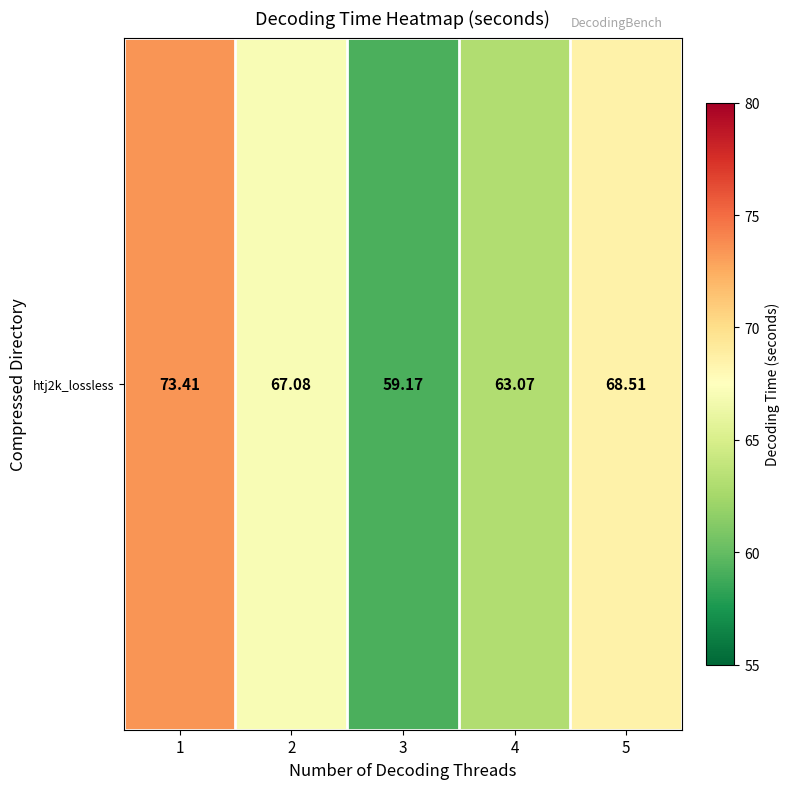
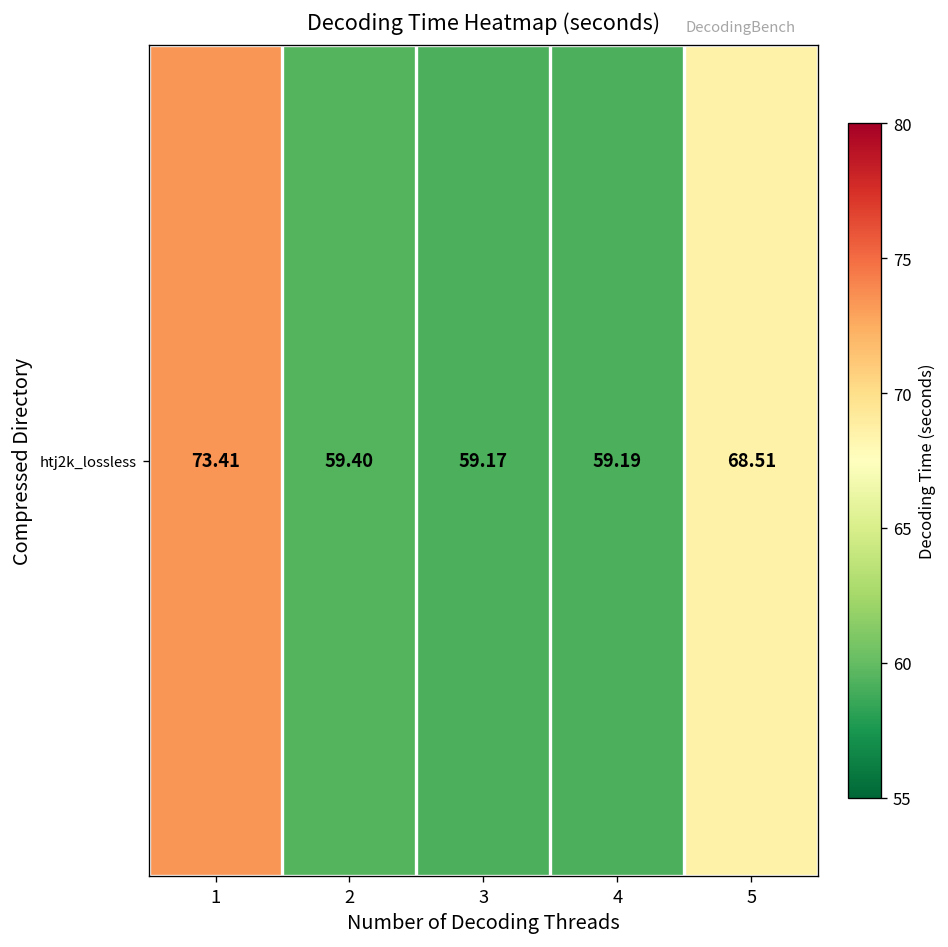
  {
    "htj2k_lossless": {
      "1": 73.41,
-     "2": 67.08,
+     "2": 59.40,
      "3": 59.17,
-     "4": 63.07,
+     "4": 59.19,
      "5": 68.51
    }
  }
